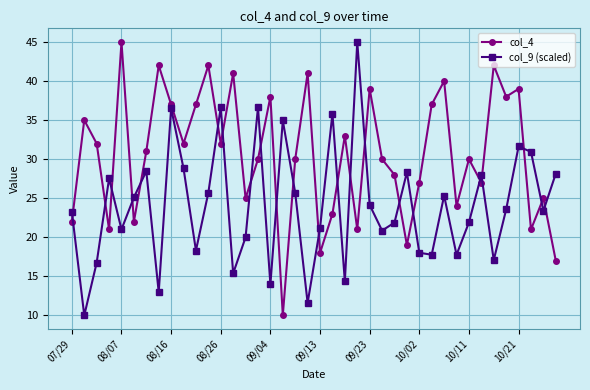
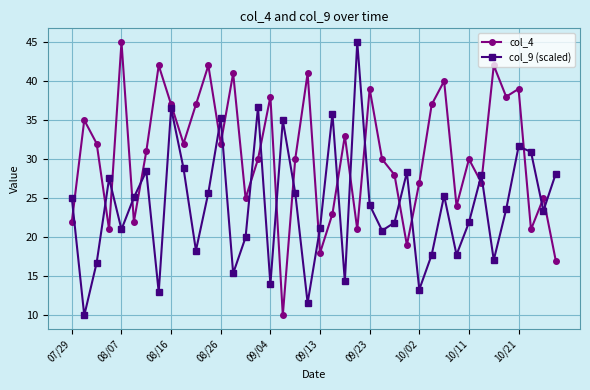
  {
    "col_4": {
      "07/29": 22,
      "08/07": 45,
      "08/16": 37,
      "08/26": 32,
      "09/04": 38,
      "09/13": 18,
      "09/23": 39,
      "10/02": 27,
      "10/11": 30,
      "10/21": 39
    },
    "col_9 (scaled)": {
-     "07/29": 23,
+     "07/29": 25,
      "08/07": 21,
      "08/16": 37,
-     "08/26": 37,
+     "08/26": 35,
      "09/04": 14,
      "09/13": 21,
      "09/23": 24,
-     "10/02": 18,
+     "10/02": 13,
      "10/11": 22,
      "10/21": 32
    }
  }
